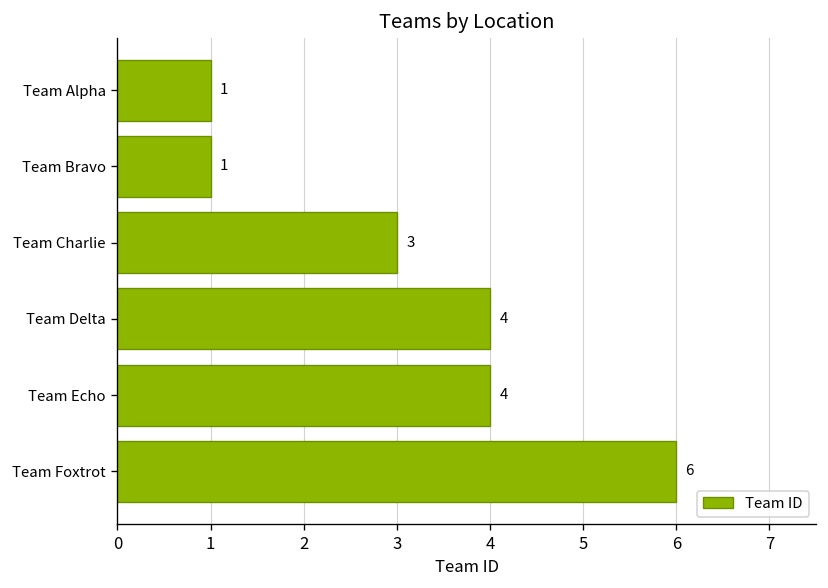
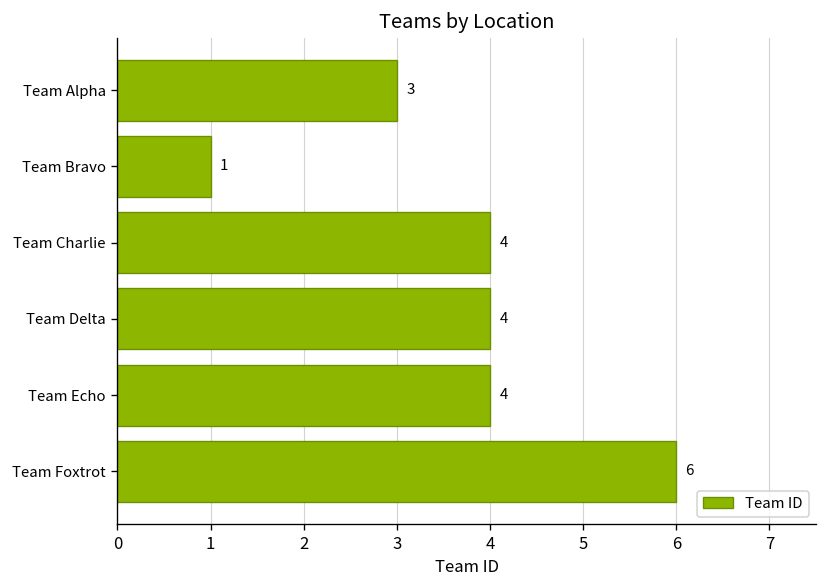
  {
-   "Team Alpha": 1,
+   "Team Alpha": 3,
    "Team Bravo": 1,
-   "Team Charlie": 3,
+   "Team Charlie": 4,
    "Team Delta": 4,
    "Team Echo": 4,
    "Team Foxtrot": 6
  }
